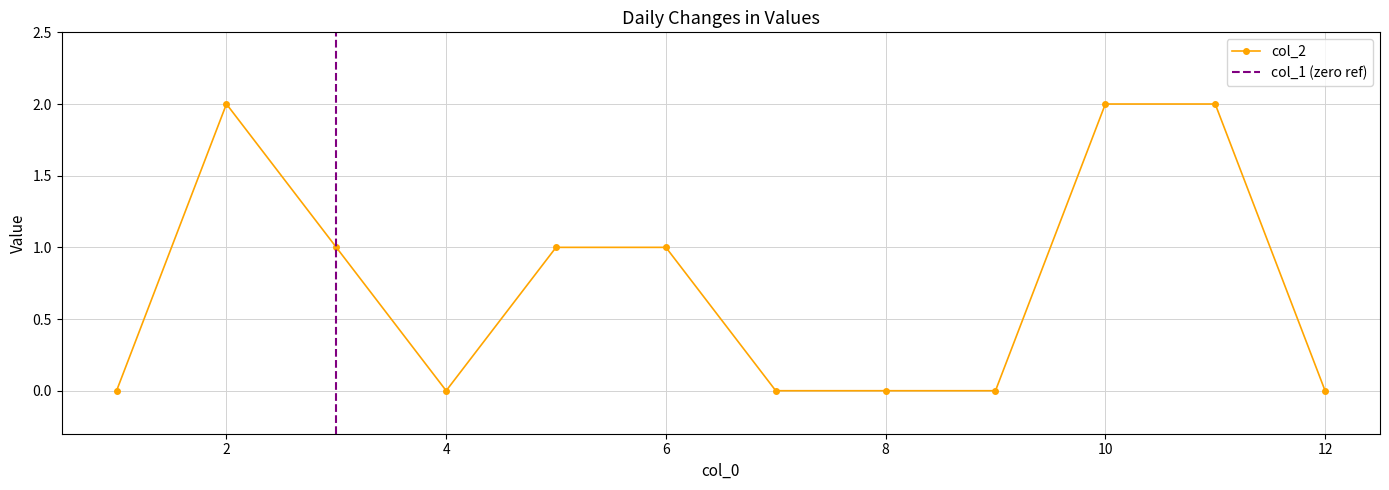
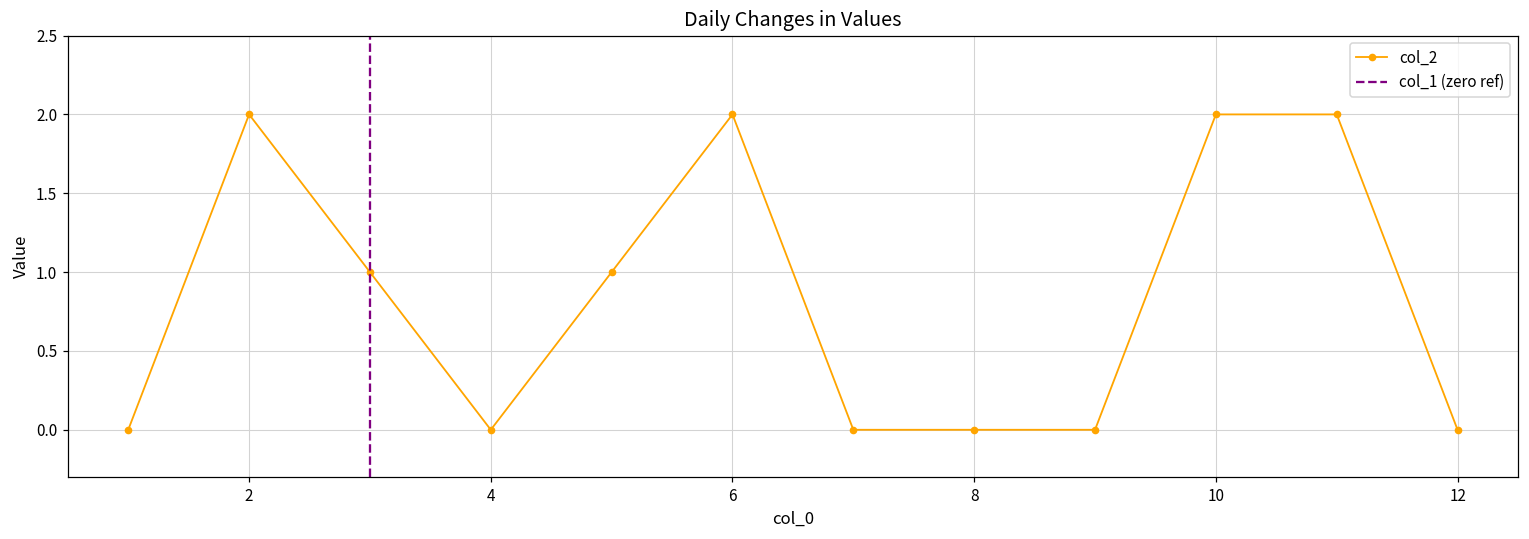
  {
    "2": 2,
    "4": 0,
-   "6": 1,
+   "6": 2,
    "8": 0,
    "10": 2,
    "12": 0
  }
